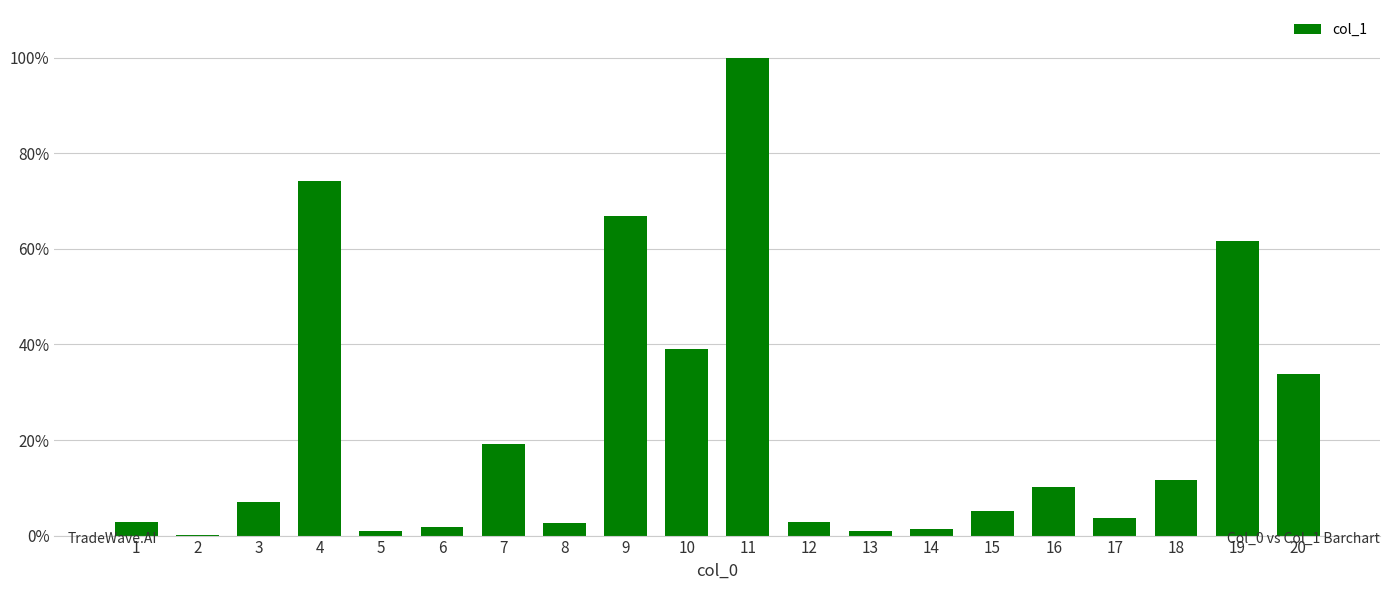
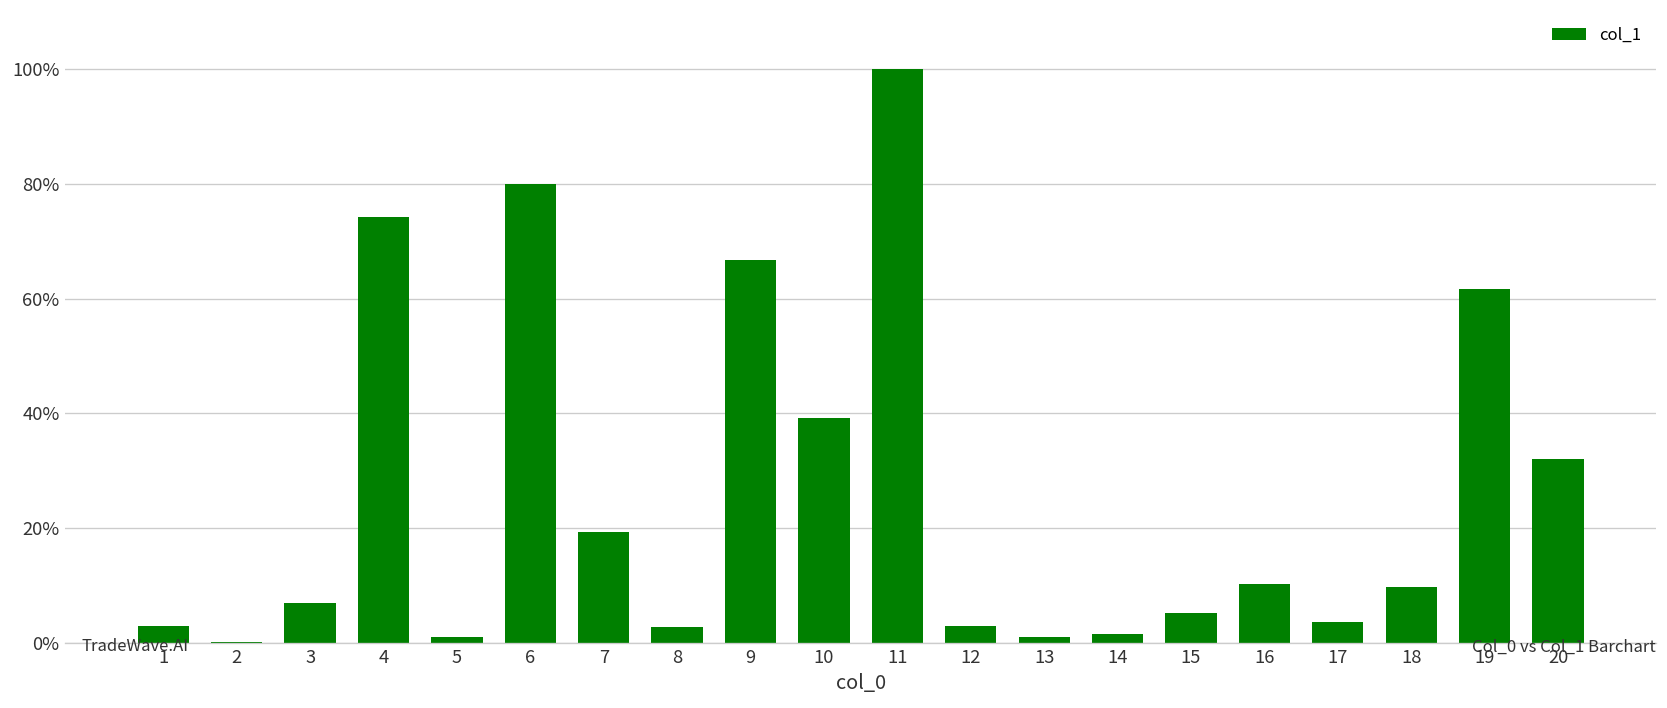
  {
    "1": "3%",
    "3": "7%",
    "4": "74%",
    "5": "1%",
-   "6": "2%",
+   "6": "80%",
    "7": "19%",
    "8": "3%",
    "9": "67%",
    "10": "39%",
    "11": "100%",
    "12": "3%",
    "13": "1%",
    "14": "1%",
    "15": "5%",
    "16": "10%",
    "17": "4%",
-   "18": "12%",
+   "18": "10%",
    "19": "62%",
-   "20": "34%"
+   "20": "32%"
  }
